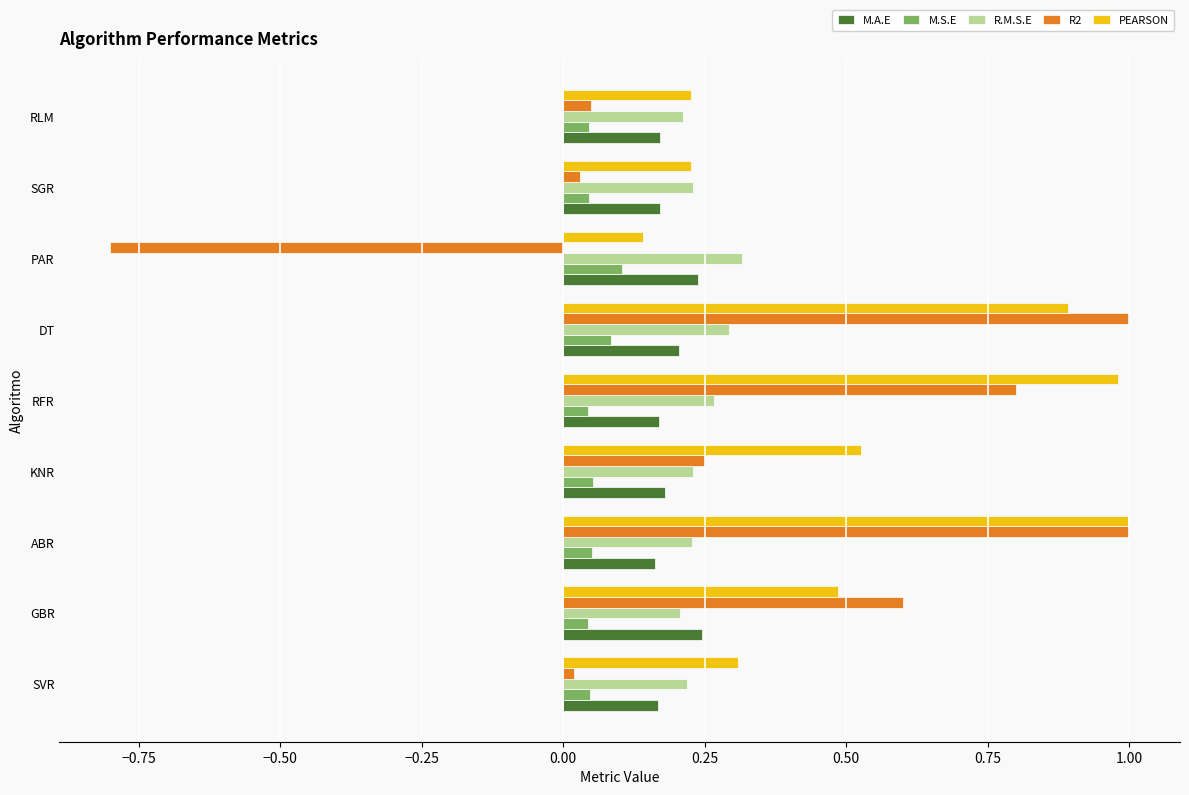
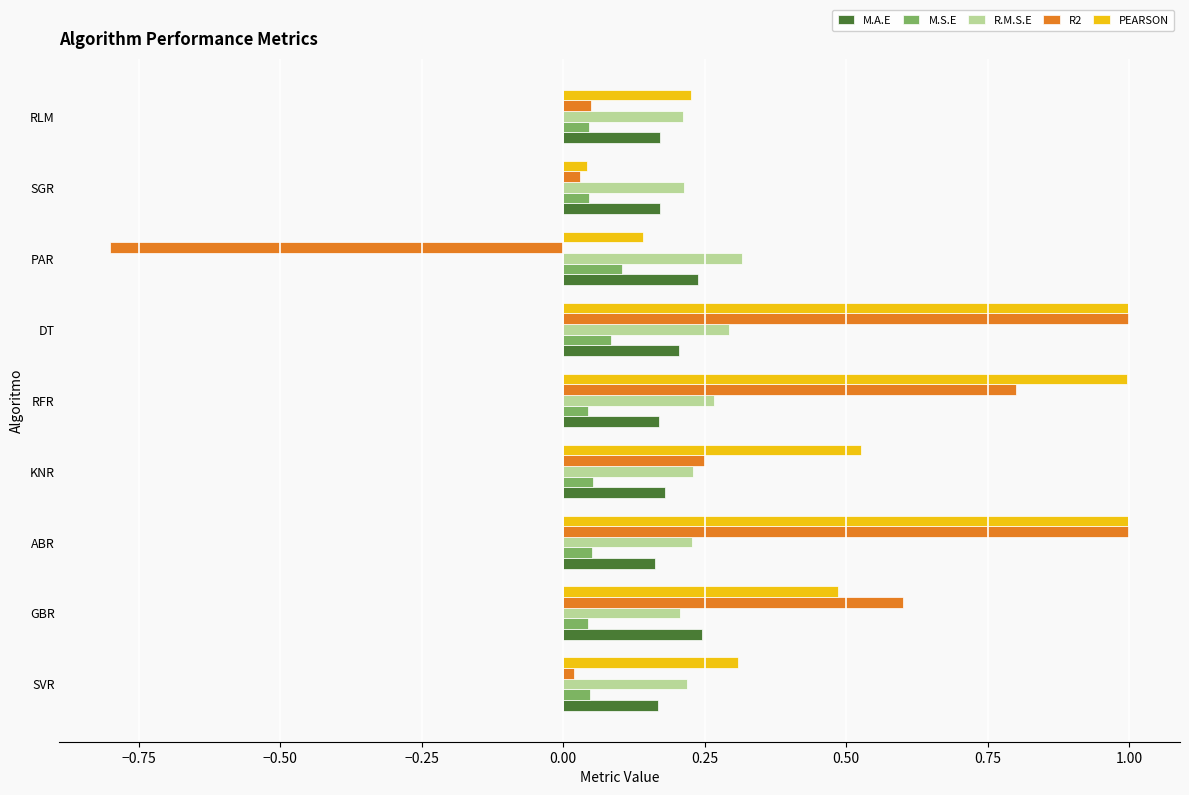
  {
    "M.A.E": {
      "RLM": 0.17,
      "SGR": 0.17,
      "PAR": 0.24,
      "DT": 0.20,
      "RFR": 0.17,
      "KNR": 0.18,
      "ABR": 0.16,
      "GBR": 0.25,
      "SVR": 0.17
    },
    "M.S.E": {
      "RLM": 0.05,
      "SGR": 0.05,
      "PAR": 0.10,
      "DT": 0.09,
      "RFR": 0.04,
      "KNR": 0.05,
      "ABR": 0.05,
      "GBR": 0.04,
      "SVR": 0.05
    },
    "R.M.S.E": {
      "RLM": 0.21,
-     "SGR": 0.23,
+     "SGR": 0.21,
      "PAR": 0.32,
      "DT": 0.29,
      "RFR": 0.27,
      "KNR": 0.23,
      "ABR": 0.23,
      "GBR": 0.21,
      "SVR": 0.22
    },
    "R2": {
      "RLM": 0.05,
      "SGR": 0.03,
      "PAR": -0.80,
      "DT": 1.00,
      "RFR": 0.80,
      "KNR": 0.25,
      "ABR": 1.00,
      "GBR": 0.60,
      "SVR": 0.02
    },
    "PEARSON": {
      "RLM": 0.23,
-     "SGR": 0.23,
+     "SGR": 0.04,
      "PAR": 0.14,
-     "DT": 0.89,
-     "RFR": 0.98,
+     "DT": 1.00,
+     "RFR": 1.00,
      "KNR": 0.53,
      "ABR": 1.00,
      "GBR": 0.48,
      "SVR": 0.31
    }
  }
